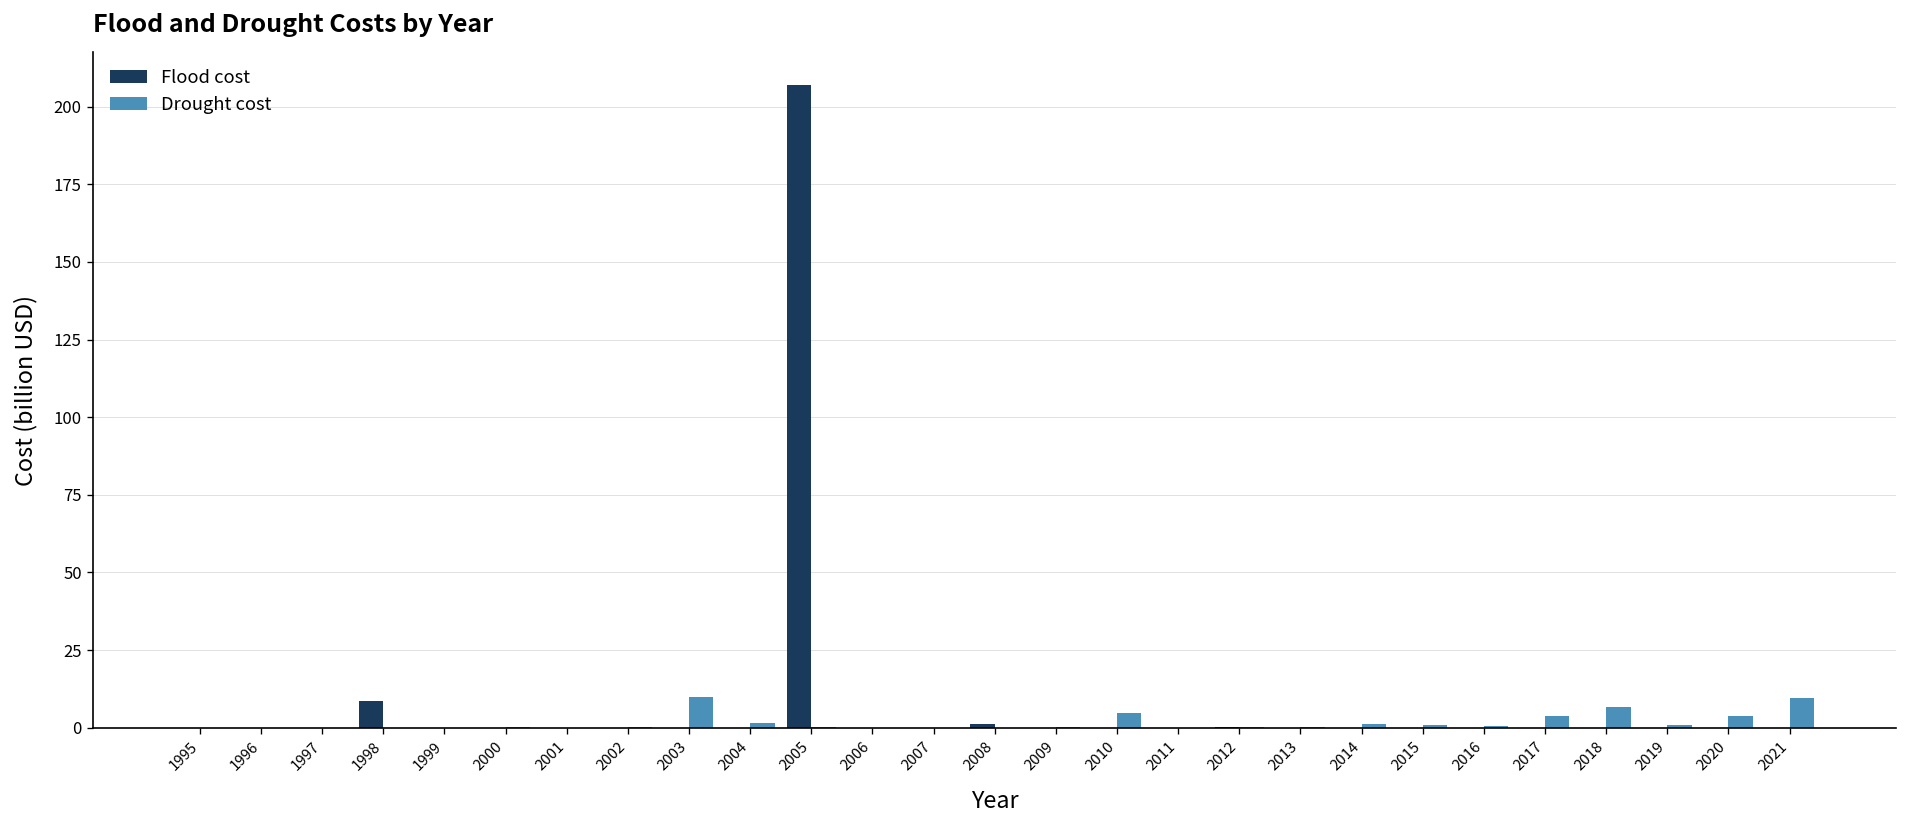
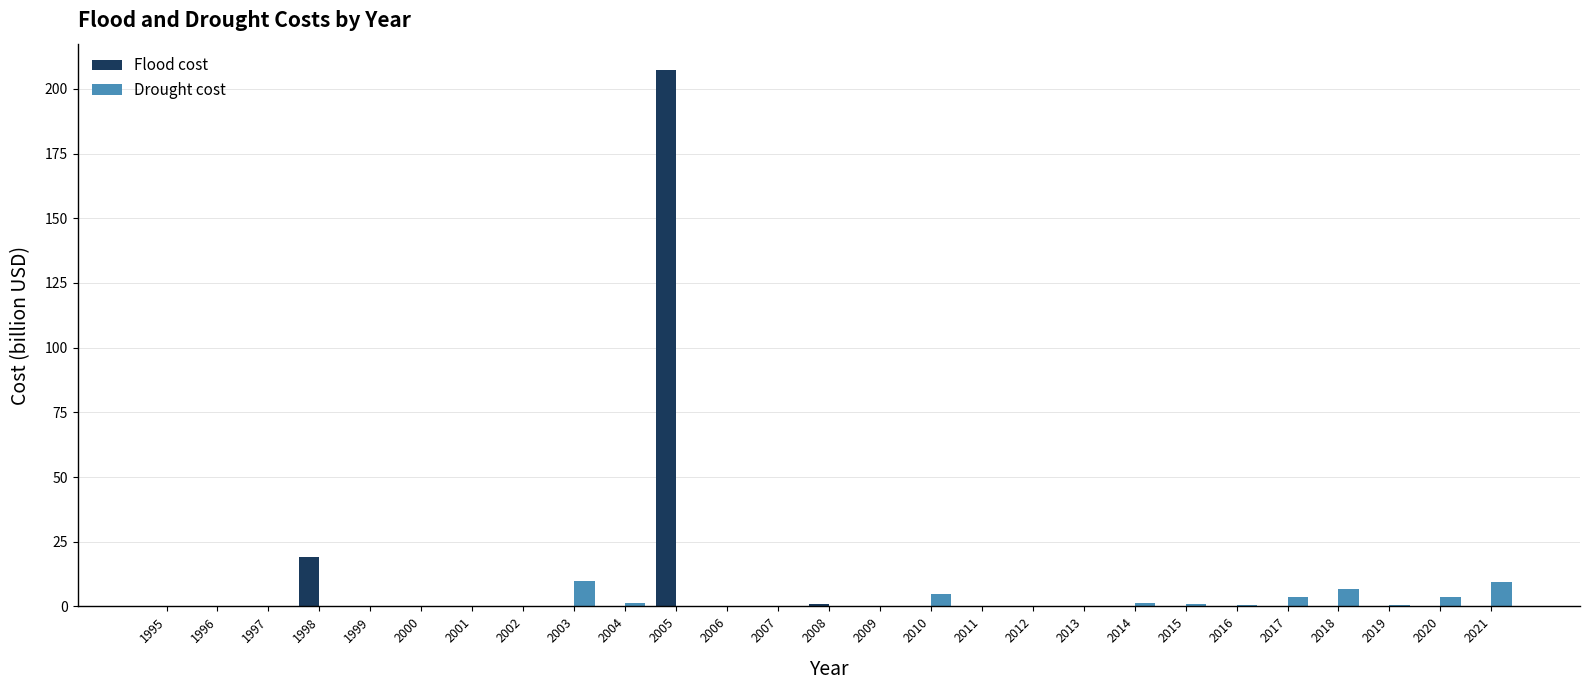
  {
    "Flood cost": {
      "1995": 0,
      "1996": 0,
      "1997": 0,
-     "1998": 9,
+     "1998": 19,
      "1999": 0,
      "2000": 0,
      "2001": 0,
      "2002": 0,
      "2003": 0,
      "2004": 0,
      "2005": 207,
      "2006": 0,
      "2007": 0,
      "2008": 1,
      "2013": 0,
      "2015": 0,
      "2016": 0,
      "2018": 0,
      "2019": 0,
      "2020": 0,
      "2021": 0
    },
    "Drought cost": {
      "2003": 10,
      "2004": 1,
      "2010": 5,
      "2011": 0,
      "2014": 1,
      "2017": 4,
      "2018": 7,
      "2020": 4,
      "2021": 9
    }
  }
